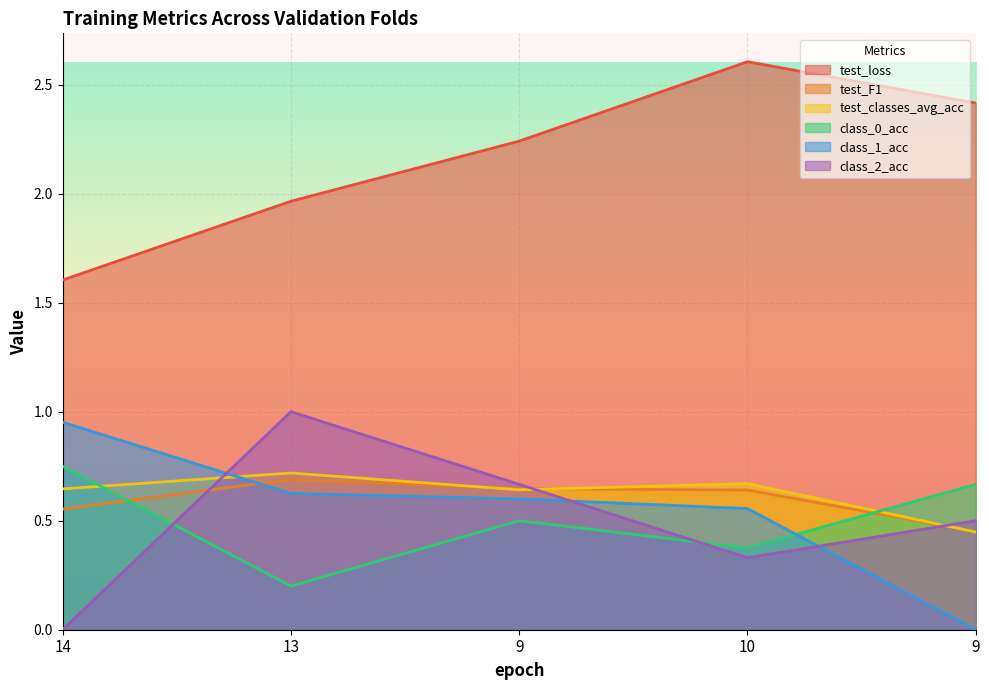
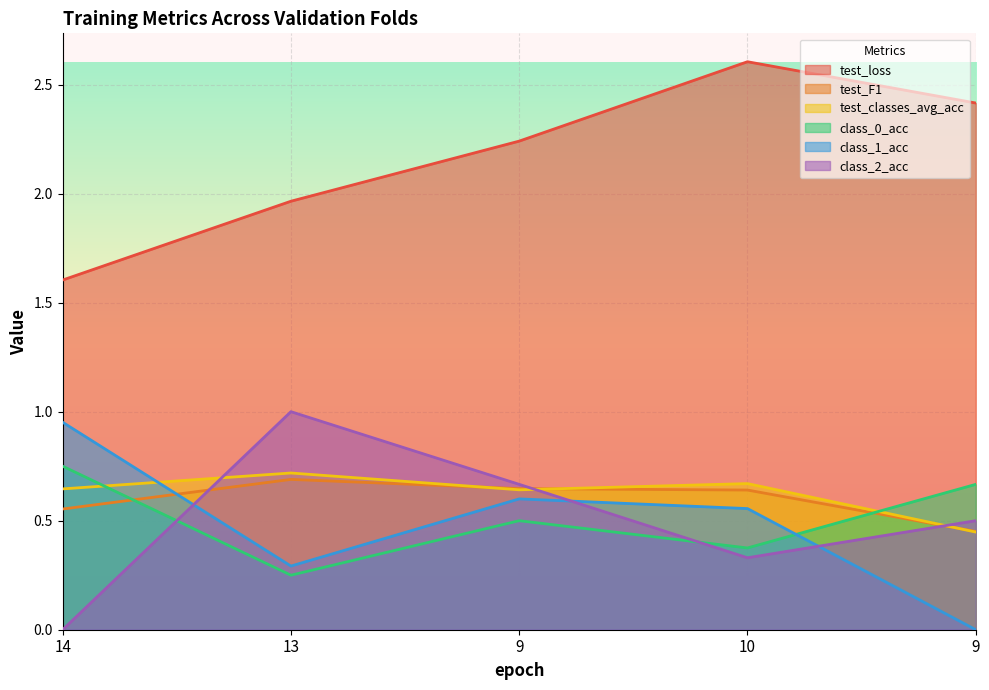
  {
    "test_classes_avg_acc": {
      "14": 0.65,
      "13": 0.72,
      "10": 0.67
    },
    "class_0_acc": {
      "14": 0.75,
-     "13": 0.20,
+     "13": 0.25,
      "10": 0.38
    },
    "class_1_acc": {
      "14": 0.95,
-     "13": 0.63,
+     "13": 0.29,
      "10": 0.56
    },
    "class_2_acc": {
      "14": 0.00,
      "13": 1.00,
      "10": 0.33
    }
  }
